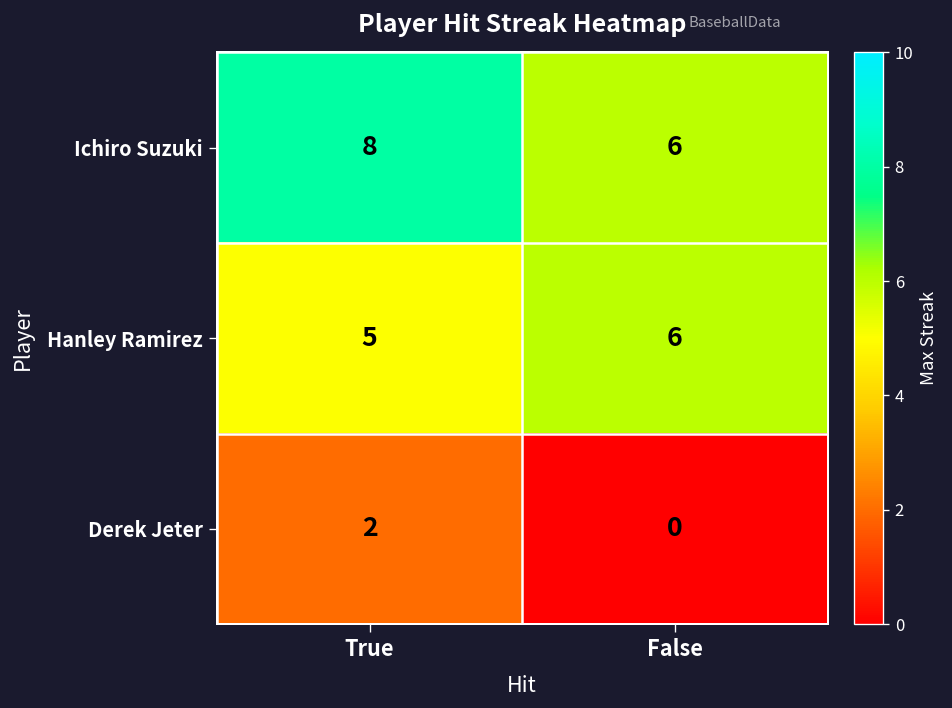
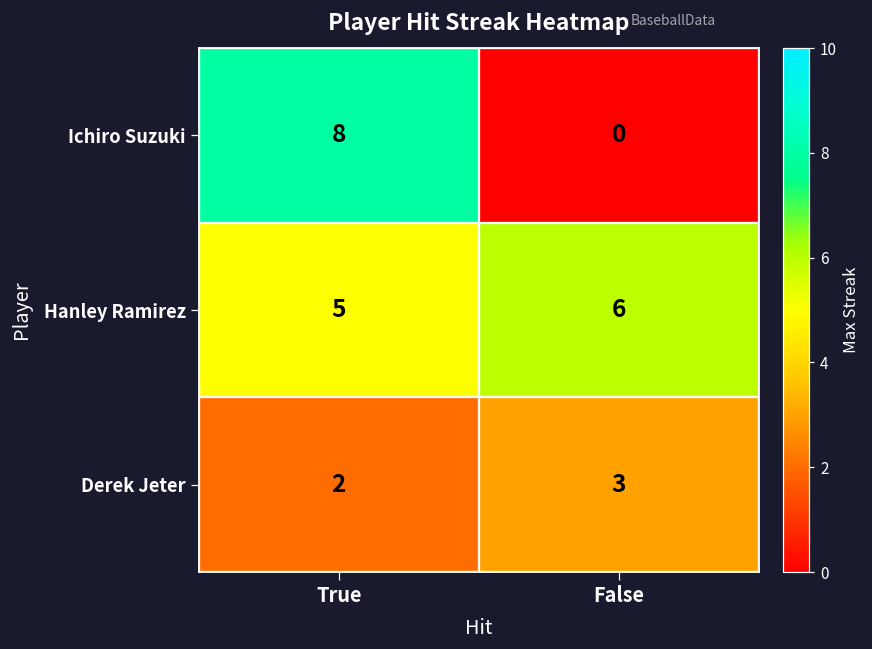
  {
    "Ichiro Suzuki": {
      "True": 8,
-     "False": 6
+     "False": 0
    },
    "Hanley Ramirez": {
      "True": 5,
      "False": 6
    },
    "Derek Jeter": {
      "True": 2,
-     "False": 0
+     "False": 3
    }
  }
